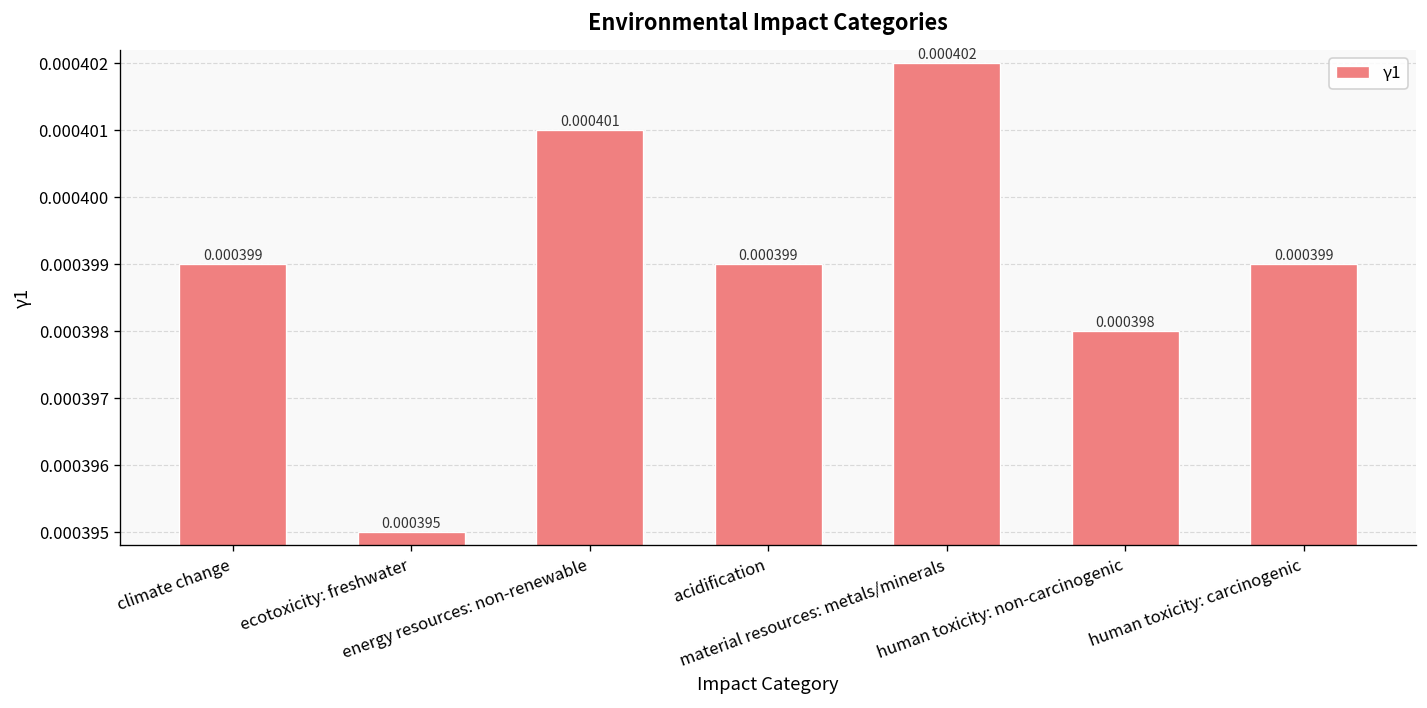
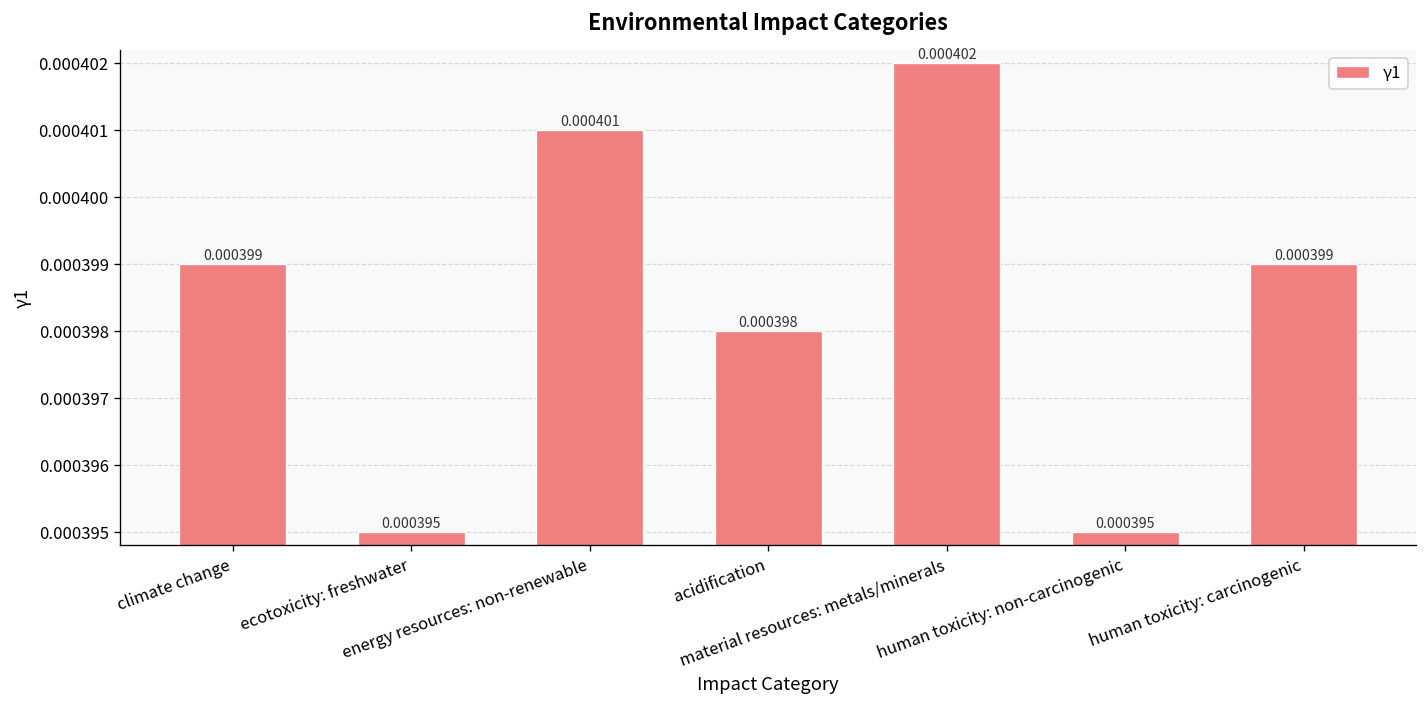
  {
    "climate change": 0.000399,
    "ecotoxicity: freshwater": 0.000395,
    "energy resources: non-renewable": 0.000401,
-   "acidification": 0.000399,
+   "acidification": 0.000398,
    "material resources: metals/minerals": 0.000402,
-   "human toxicity: non-carcinogenic": 0.000398,
+   "human toxicity: non-carcinogenic": 0.000395,
    "human toxicity: carcinogenic": 0.000399
  }
